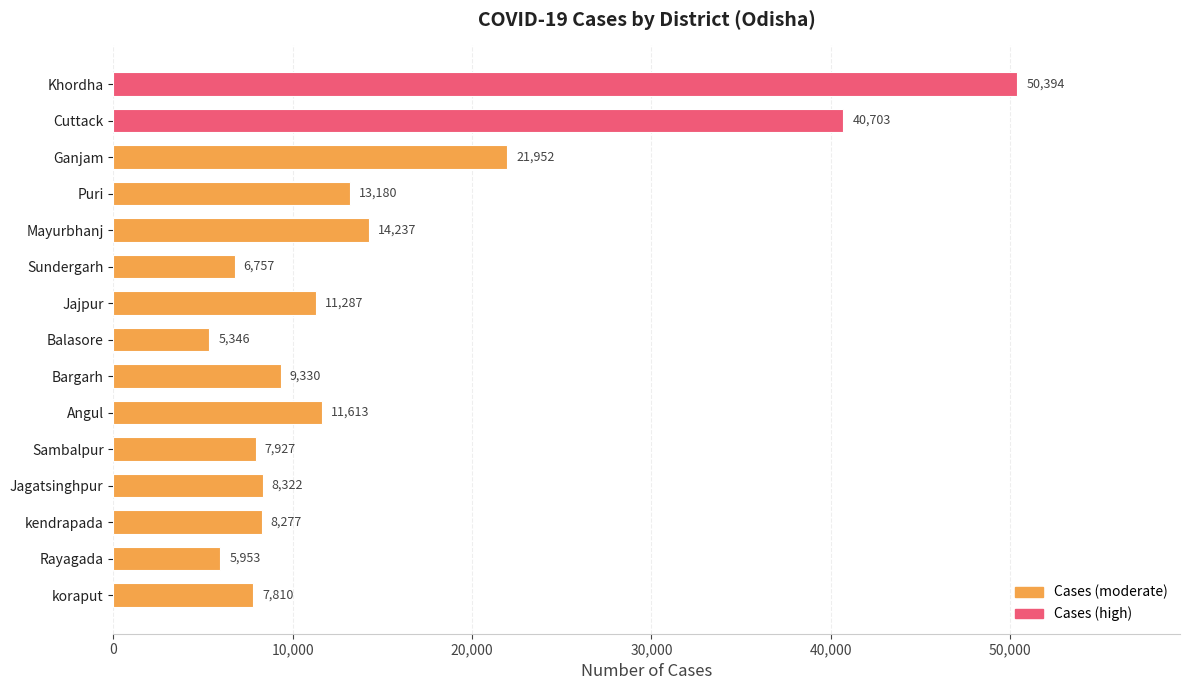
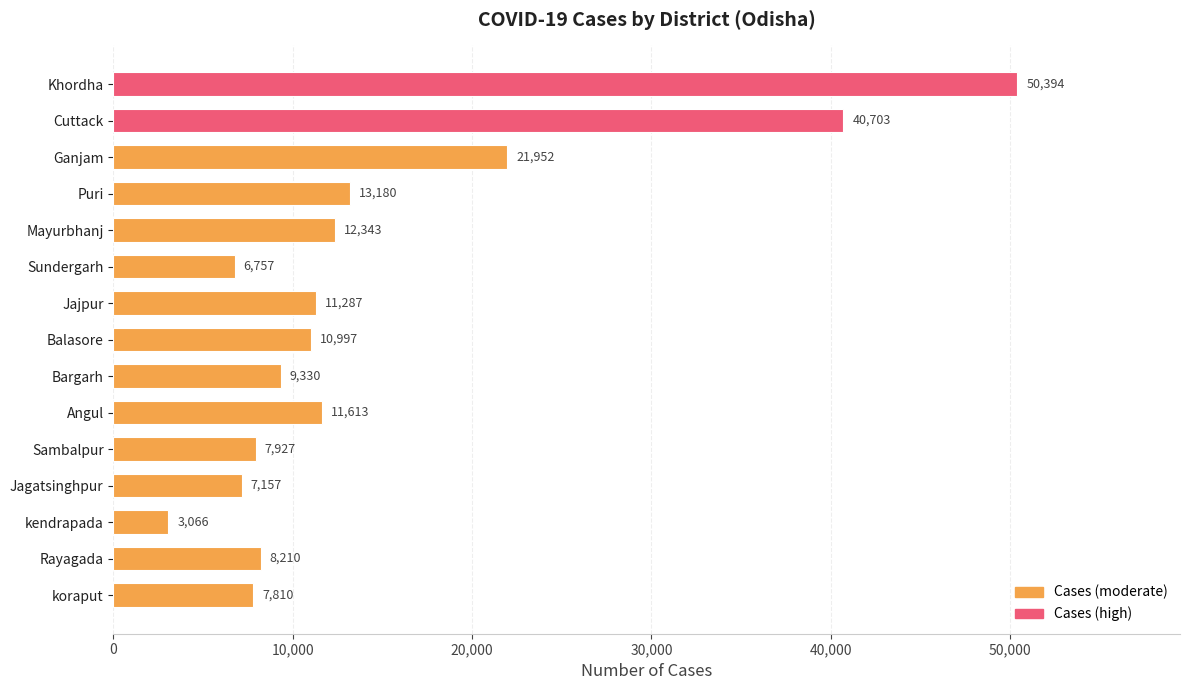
  {
    "Khordha": "50,394",
    "Cuttack": "40,703",
    "Ganjam": "21,952",
    "Puri": "13,180",
-   "Mayurbhanj": "14,237",
+   "Mayurbhanj": "12,343",
    "Sundergarh": "6,757",
    "Jajpur": "11,287",
-   "Balasore": "5,346",
+   "Balasore": "10,997",
    "Bargarh": "9,330",
    "Angul": "11,613",
    "Sambalpur": "7,927",
-   "Jagatsinghpur": "8,322",
-   "kendrapada": "8,277",
-   "Rayagada": "5,953",
+   "Jagatsinghpur": "7,157",
+   "kendrapada": "3,066",
+   "Rayagada": "8,210",
    "koraput": "7,810"
  }
